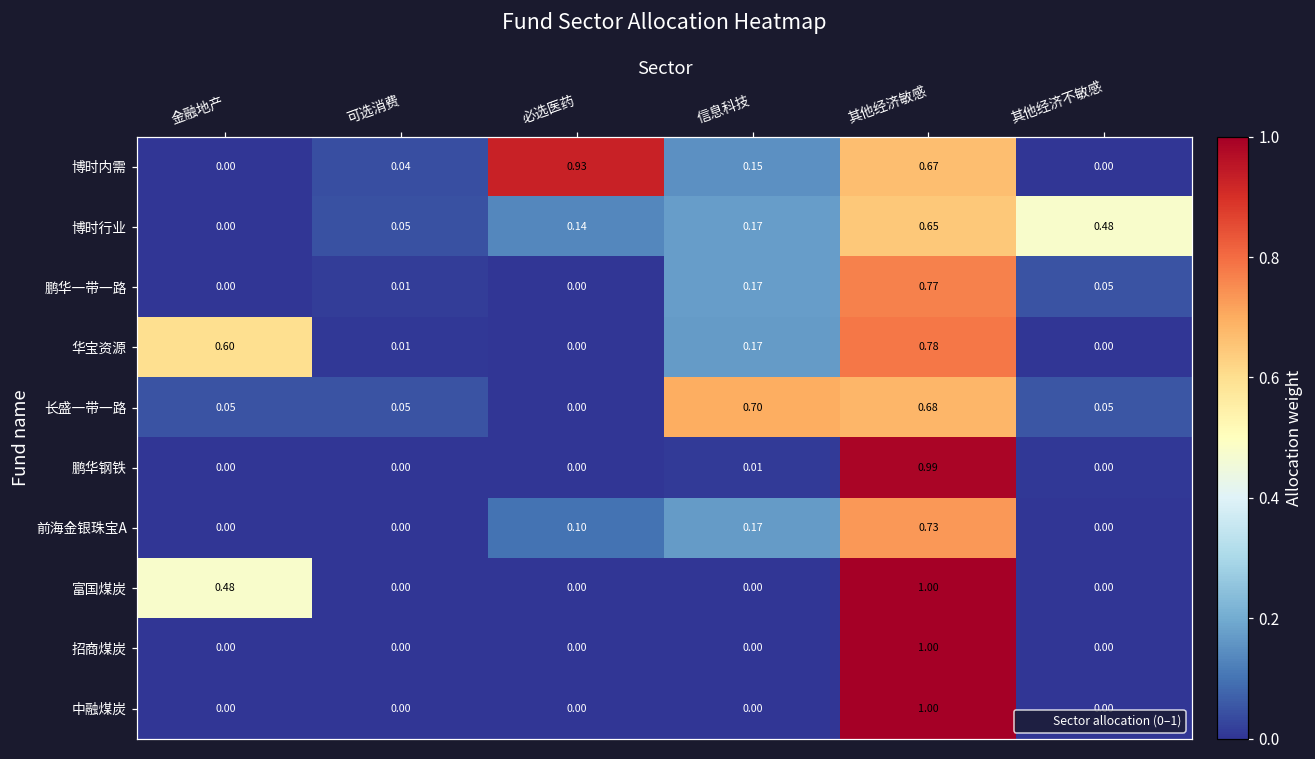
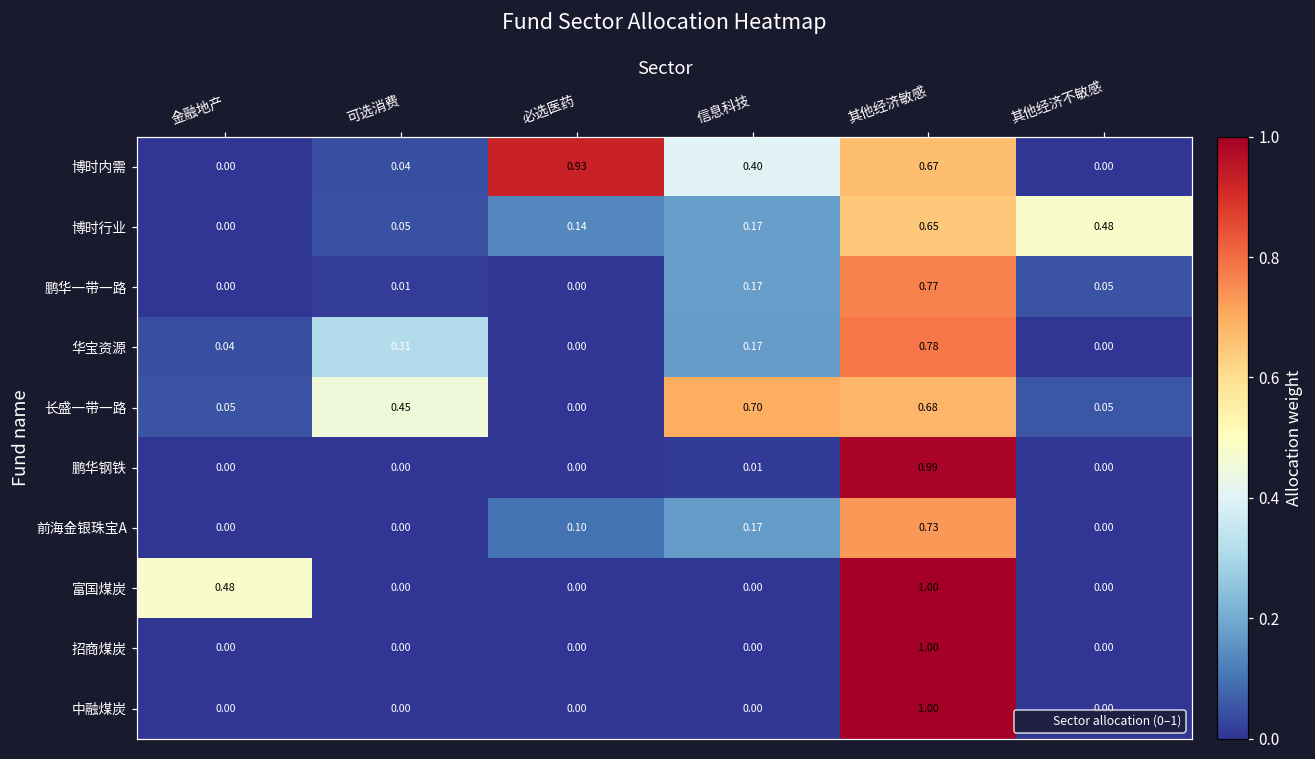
  {
    "博时内需": {
      "金融地产": 0.00,
      "可选消费": 0.04,
      "必选医药": 0.93,
-     "信息科技": 0.15,
+     "信息科技": 0.40,
      "其他经济敏感": 0.67,
      "其他经济不敏感": 0.00
    },
    "博时行业": {
      "金融地产": 0.00,
      "可选消费": 0.05,
      "必选医药": 0.14,
      "信息科技": 0.17,
      "其他经济敏感": 0.65,
      "其他经济不敏感": 0.48
    },
    "鹏华一带一路": {
      "金融地产": 0.00,
      "可选消费": 0.01,
      "必选医药": 0.00,
      "信息科技": 0.17,
      "其他经济敏感": 0.77,
      "其他经济不敏感": 0.05
    },
    "华宝资源": {
-     "金融地产": 0.60,
-     "可选消费": 0.01,
+     "金融地产": 0.04,
+     "可选消费": 0.31,
      "必选医药": 0.00,
      "信息科技": 0.17,
      "其他经济敏感": 0.78,
      "其他经济不敏感": 0.00
    },
    "长盛一带一路": {
      "金融地产": 0.05,
-     "可选消费": 0.05,
+     "可选消费": 0.45,
      "必选医药": 0.00,
      "信息科技": 0.70,
      "其他经济敏感": 0.68,
      "其他经济不敏感": 0.05
    },
    "鹏华钢铁": {
      "金融地产": 0.00,
      "可选消费": 0.00,
      "必选医药": 0.00,
      "信息科技": 0.01,
      "其他经济敏感": 0.99,
      "其他经济不敏感": 0.00
    },
    "前海金银珠宝A": {
      "金融地产": 0.00,
      "可选消费": 0.00,
      "必选医药": 0.10,
      "信息科技": 0.17,
      "其他经济敏感": 0.73,
      "其他经济不敏感": 0.00
    },
    "富国煤炭": {
      "金融地产": 0.48,
      "可选消费": 0.00,
      "必选医药": 0.00,
      "信息科技": 0.00,
      "其他经济敏感": 1.00,
      "其他经济不敏感": 0.00
    },
    "招商煤炭": {
      "金融地产": 0.00,
      "可选消费": 0.00,
      "必选医药": 0.00,
      "信息科技": 0.00,
      "其他经济敏感": 1.00,
      "其他经济不敏感": 0.00
    },
    "中融煤炭": {
      "金融地产": 0.00,
      "可选消费": 0.00,
      "必选医药": 0.00,
      "信息科技": 0.00,
      "其他经济敏感": 1.00
    }
  }
